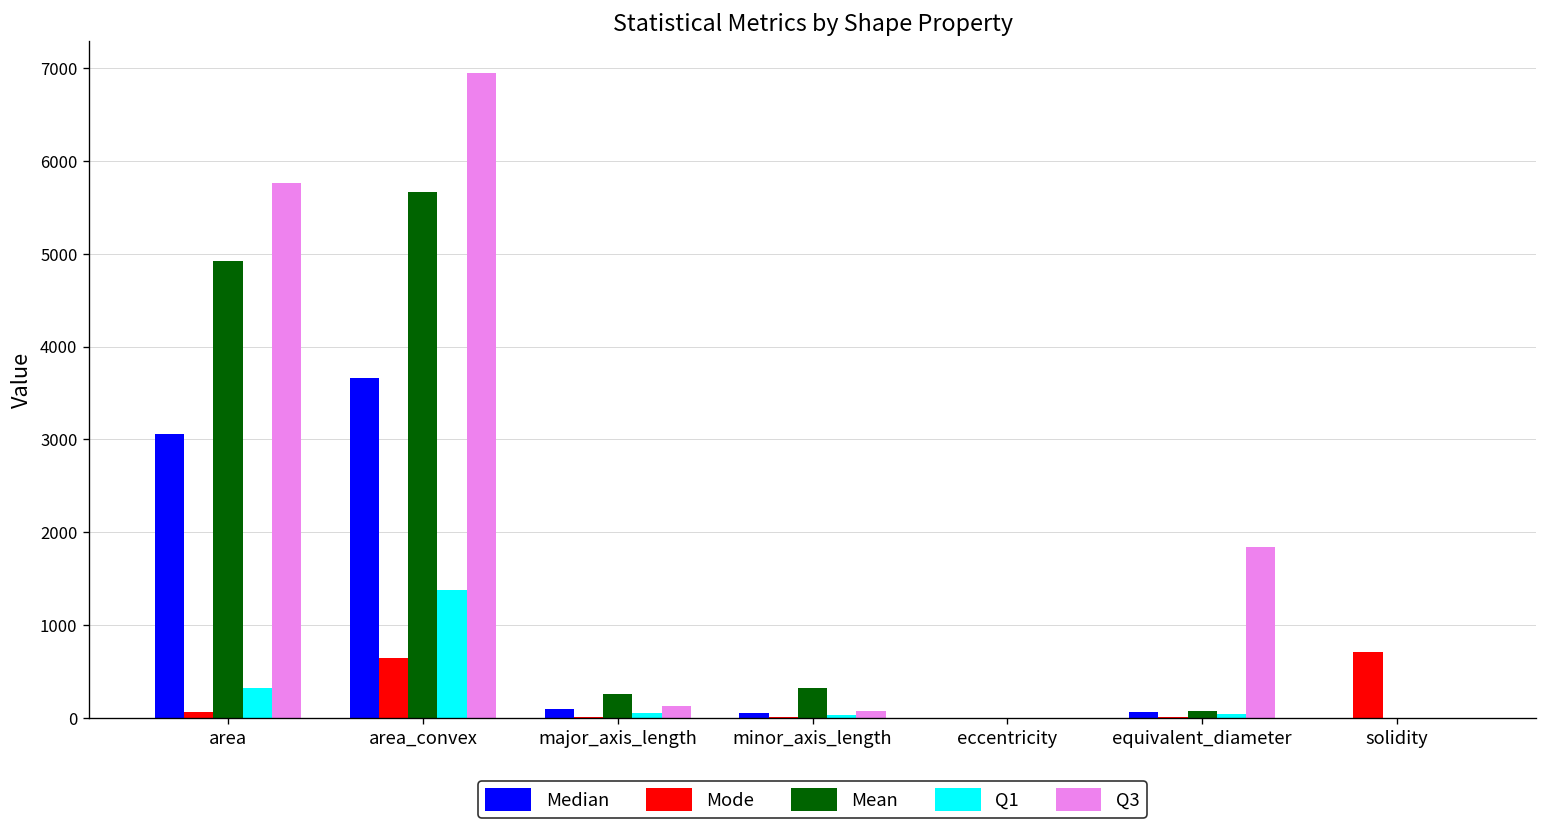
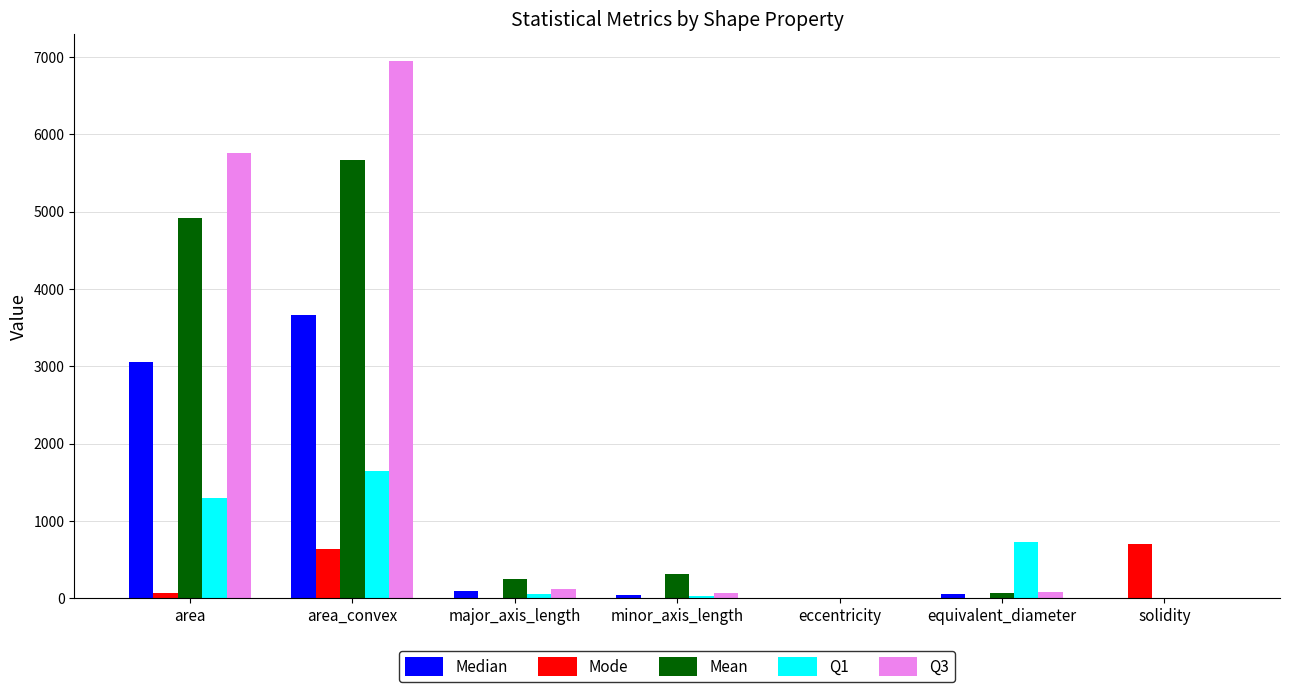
  {
    "Median": {
      "area": 3100,
      "area_convex": 3700,
      "major_axis_length": 100,
      "minor_axis_length": 0,
      "equivalent_diameter": 100
    },
    "Mode": {
      "area": 100,
      "area_convex": 600,
      "solidity": 700
    },
    "Mean": {
      "area": 4900,
      "area_convex": 5700,
      "major_axis_length": 300,
      "minor_axis_length": 300,
      "equivalent_diameter": 100
    },
    "Q1": {
-     "area": 300,
-     "area_convex": 1400,
+     "area": 1300,
+     "area_convex": 1700,
      "major_axis_length": 100,
-     "equivalent_diameter": 0
+     "equivalent_diameter": 700
    },
    "Q3": {
      "area": 5800,
      "area_convex": 6900,
      "major_axis_length": 100,
      "minor_axis_length": 100,
-     "equivalent_diameter": 1800
+     "equivalent_diameter": 100
    }
  }
